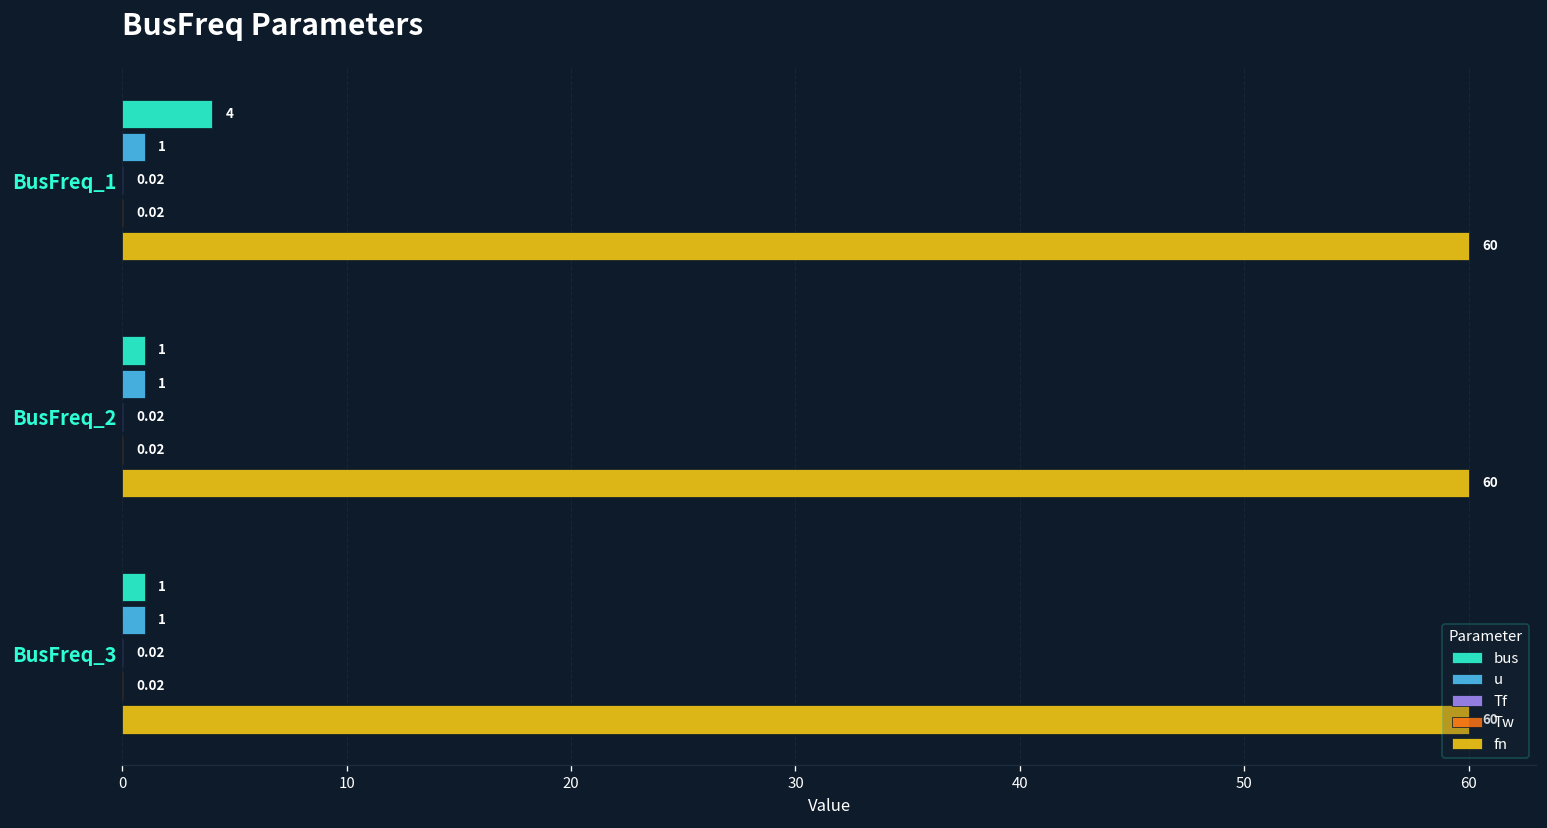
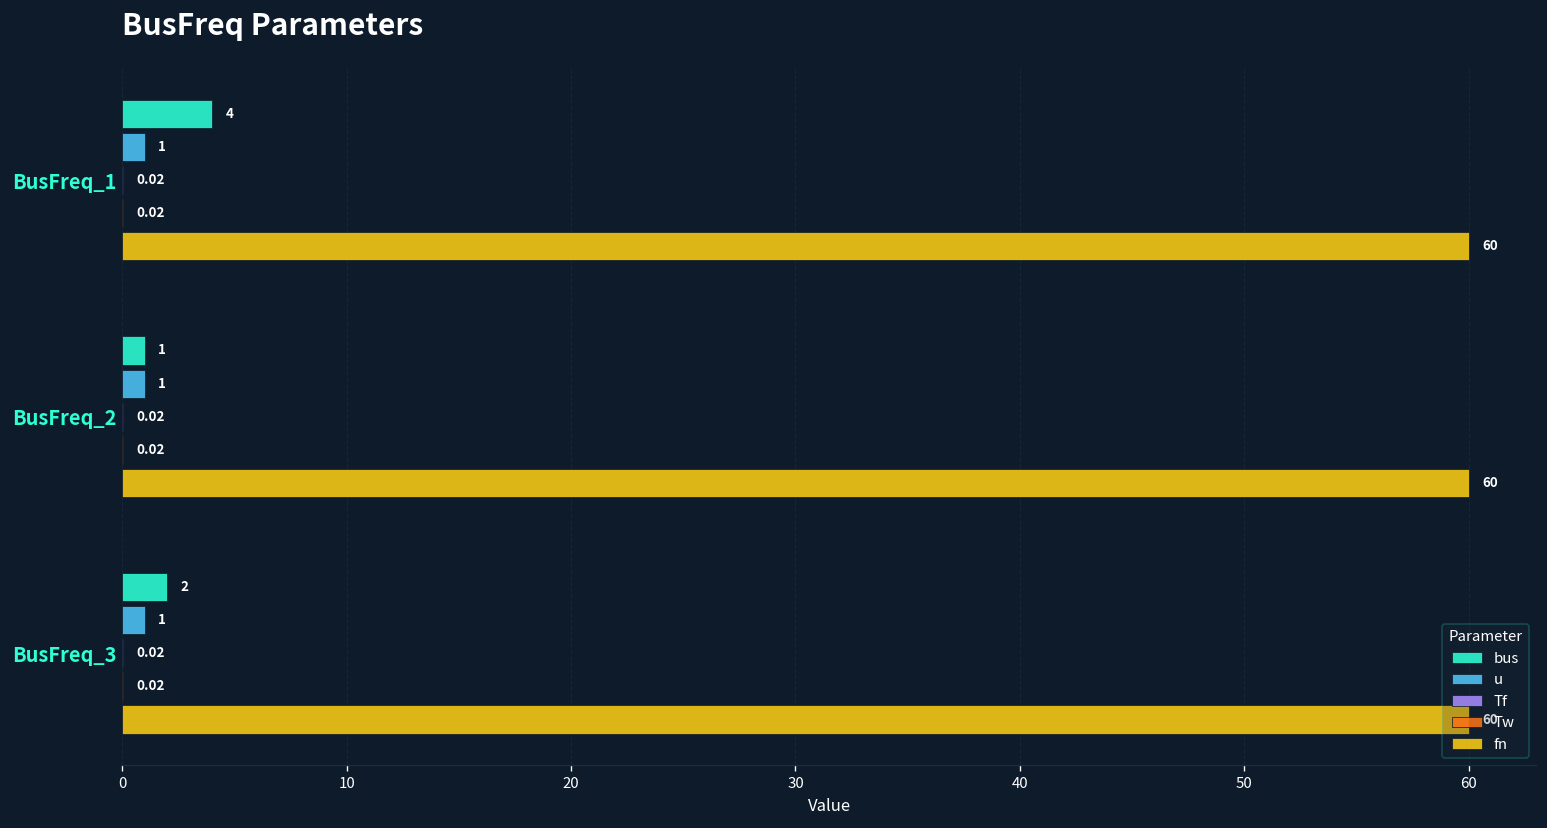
  {
    "bus": {
      "BusFreq_1": 4,
      "BusFreq_2": 1,
-     "BusFreq_3": 1
+     "BusFreq_3": 2
    },
    "u": {
      "BusFreq_1": 1,
      "BusFreq_2": 1,
      "BusFreq_3": 1
    },
    "Tf": {
      "BusFreq_1": 0.02,
      "BusFreq_2": 0.02,
      "BusFreq_3": 0.02
    },
    "Tw": {
      "BusFreq_1": 0.02,
      "BusFreq_2": 0.02,
      "BusFreq_3": 0.02
    },
    "fn": {
      "BusFreq_1": 60,
      "BusFreq_2": 60
    }
  }
